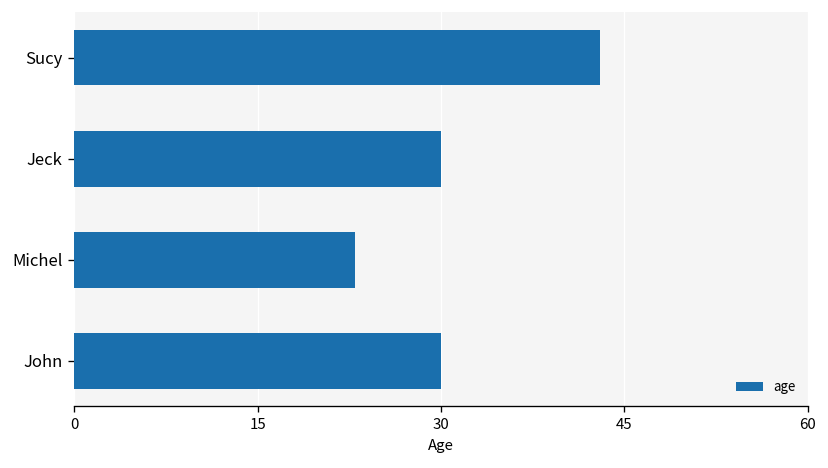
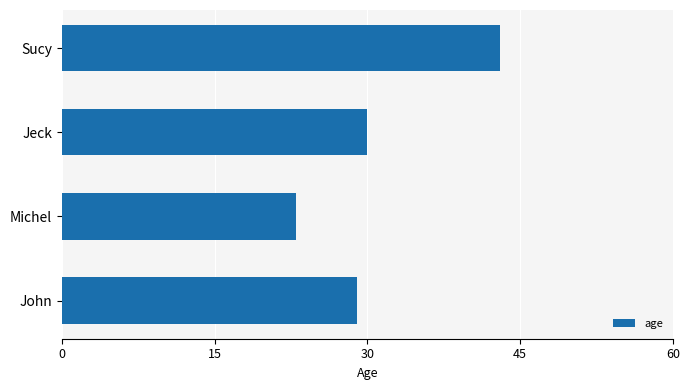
  {
    "Sucy": 43,
    "Jeck": 30,
    "Michel": 23,
-   "John": 30
+   "John": 29
  }
